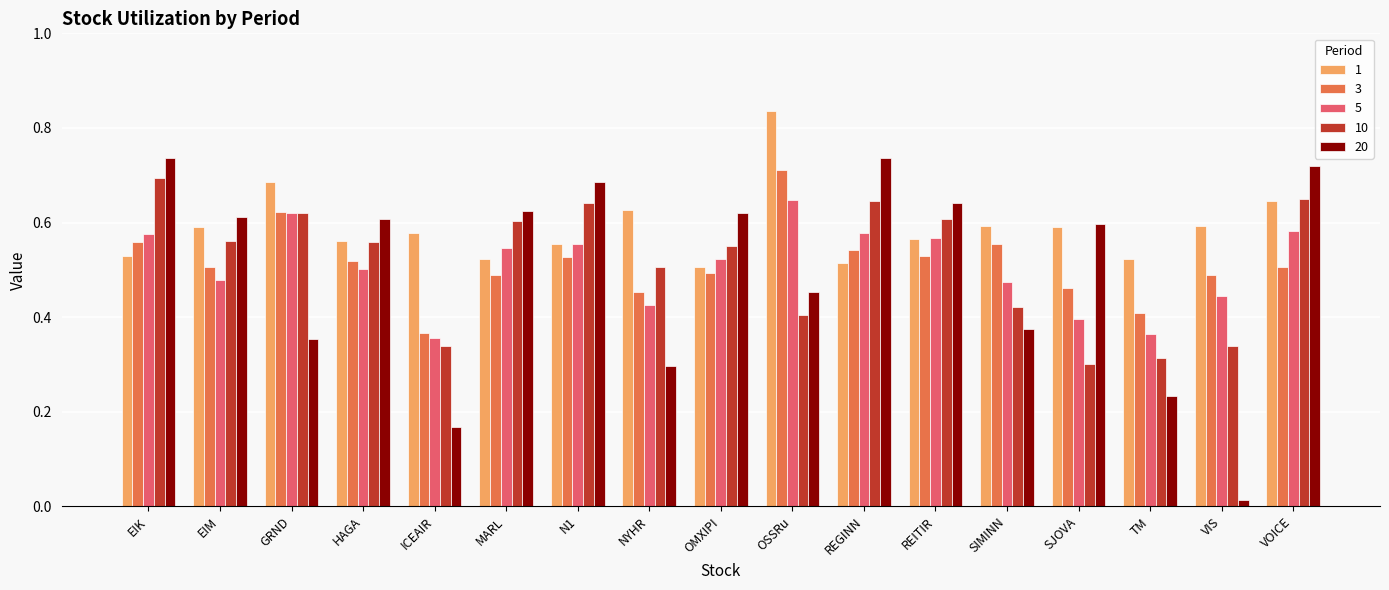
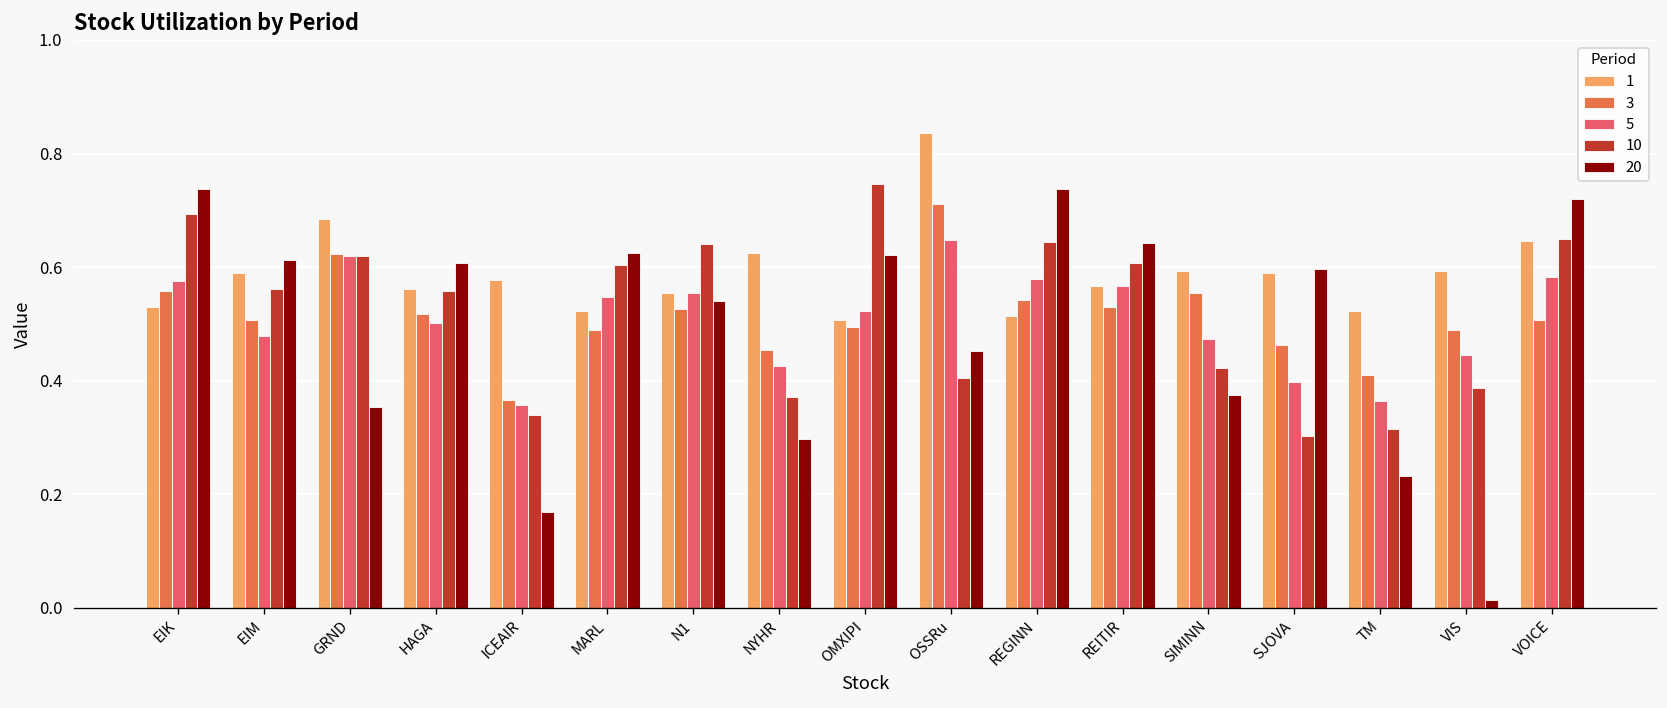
  {
    "10": {
      "EIK": 0.69,
      "EIM": 0.56,
      "GRND": 0.62,
      "HAGA": 0.56,
      "ICEAIR": 0.34,
      "MARL": 0.60,
      "N1": 0.64,
-     "NYHR": 0.51,
-     "OMXIPI": 0.55,
+     "NYHR": 0.37,
+     "OMXIPI": 0.75,
      "OSSRu": 0.40,
      "REGINN": 0.64,
      "REITIR": 0.61,
      "SIMINN": 0.42,
      "SJOVA": 0.30,
      "TM": 0.31,
-     "VIS": 0.34,
+     "VIS": 0.39,
      "VOICE": 0.65
    },
    "20": {
      "EIK": 0.74,
      "EIM": 0.61,
      "GRND": 0.35,
      "HAGA": 0.61,
      "ICEAIR": 0.17,
      "MARL": 0.63,
-     "N1": 0.69,
+     "N1": 0.54,
      "NYHR": 0.30,
      "OMXIPI": 0.62,
      "OSSRu": 0.45,
      "REGINN": 0.74,
      "REITIR": 0.64,
      "SIMINN": 0.38,
      "SJOVA": 0.60,
      "TM": 0.23,
      "VIS": 0.01,
      "VOICE": 0.72
    }
  }
